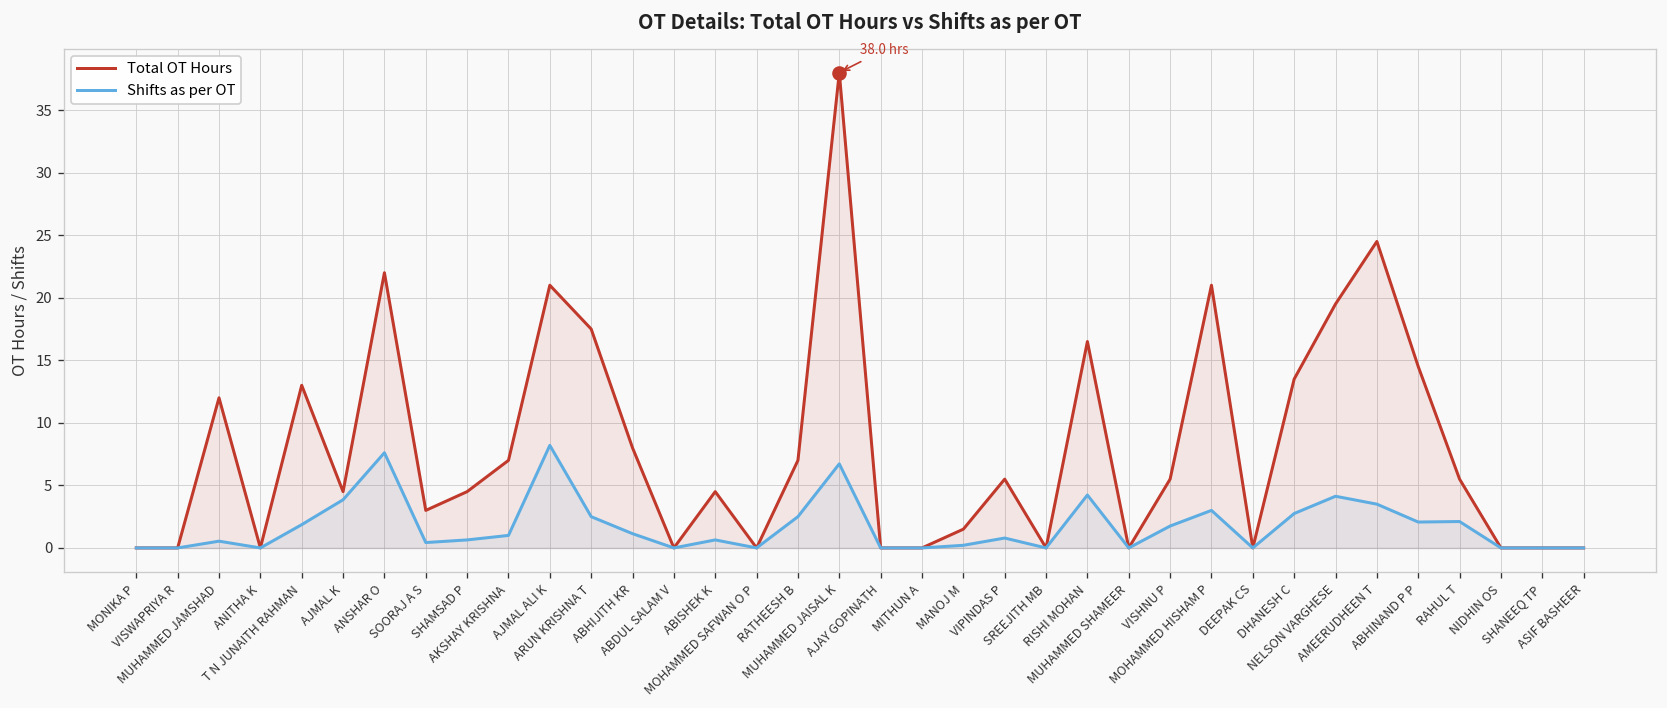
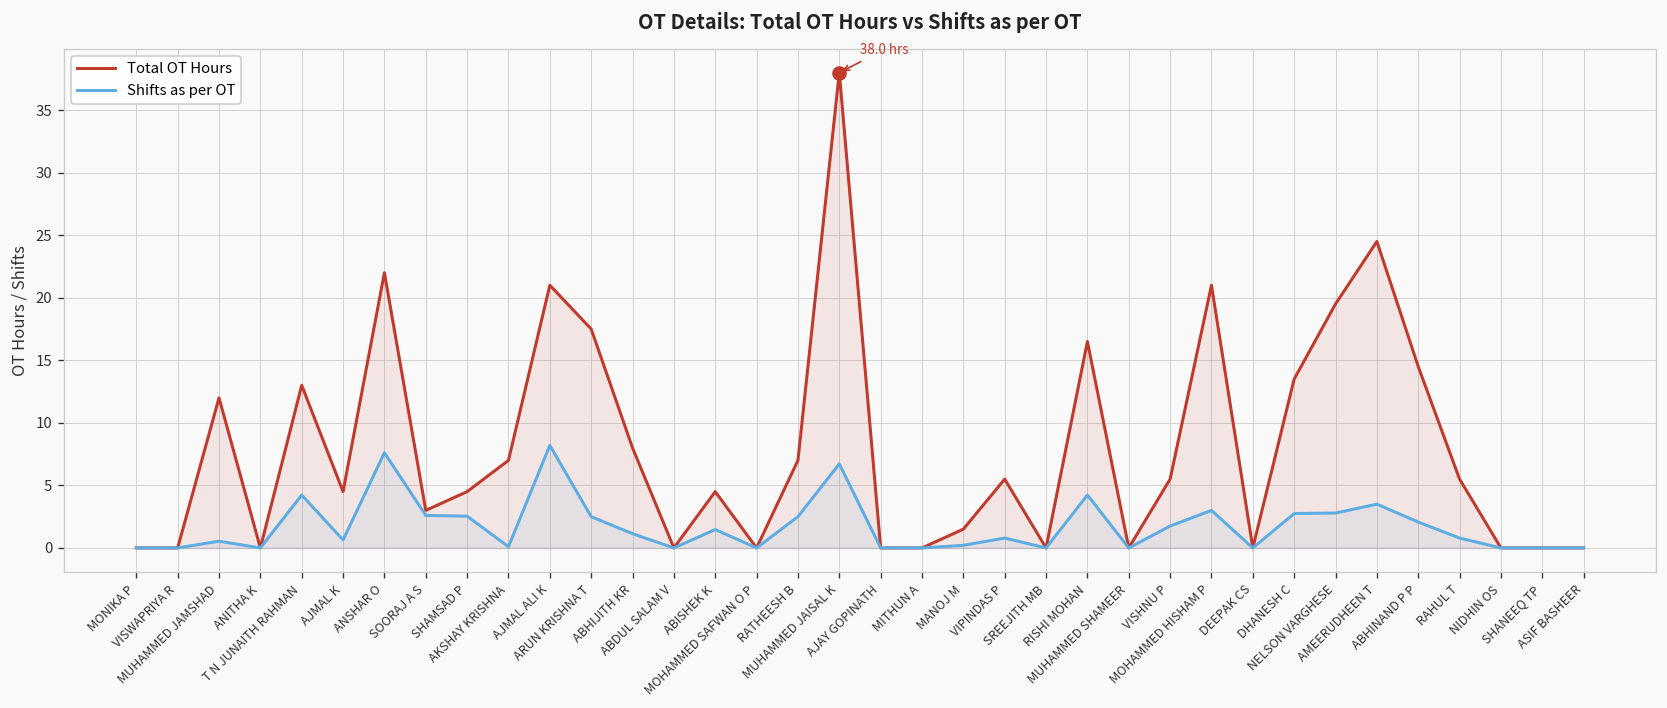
  {
    "Shifts as per OT": {
      "MUHAMMED JAMSHAD": 0.5,
-     "T N JUNAITH RAHMAN": 1.9,
-     "AJMAL K": 3.9,
+     "T N JUNAITH RAHMAN": 4.2,
+     "AJMAL K": 0.6,
      "ANSHAR O": 7.6,
-     "SOORAJ A S": 0.4,
-     "SHAMSAD P": 0.6,
-     "AKSHAY KRISHNA": 1.0,
+     "SOORAJ A S": 2.6,
+     "SHAMSAD P": 2.5,
+     "AKSHAY KRISHNA": 0.1,
      "AJMAL ALI K": 8.2,
      "ARUN KRISHNA T": 2.5,
      "ABHIJITH KR": 1.1,
-     "ABISHEK K": 0.6,
+     "ABISHEK K": 1.5,
      "RATHEESH B": 2.5,
      "MUHAMMED JAISAL K": 6.7,
      "MANOJ M": 0.2,
      "VIPINDAS P": 0.8,
      "RISHI MOHAN": 4.2,
      "VISHNU P": 1.8,
      "MOHAMMED HISHAM P": 3.0,
      "DHANESH C": 2.8,
-     "NELSON VARGHESE": 4.1,
+     "NELSON VARGHESE": 2.8,
      "AMEERUDHEEN T": 3.5,
      "ABHINAND P P": 2.1,
-     "RAHUL T": 2.1
+     "RAHUL T": 0.8
    }
  }
